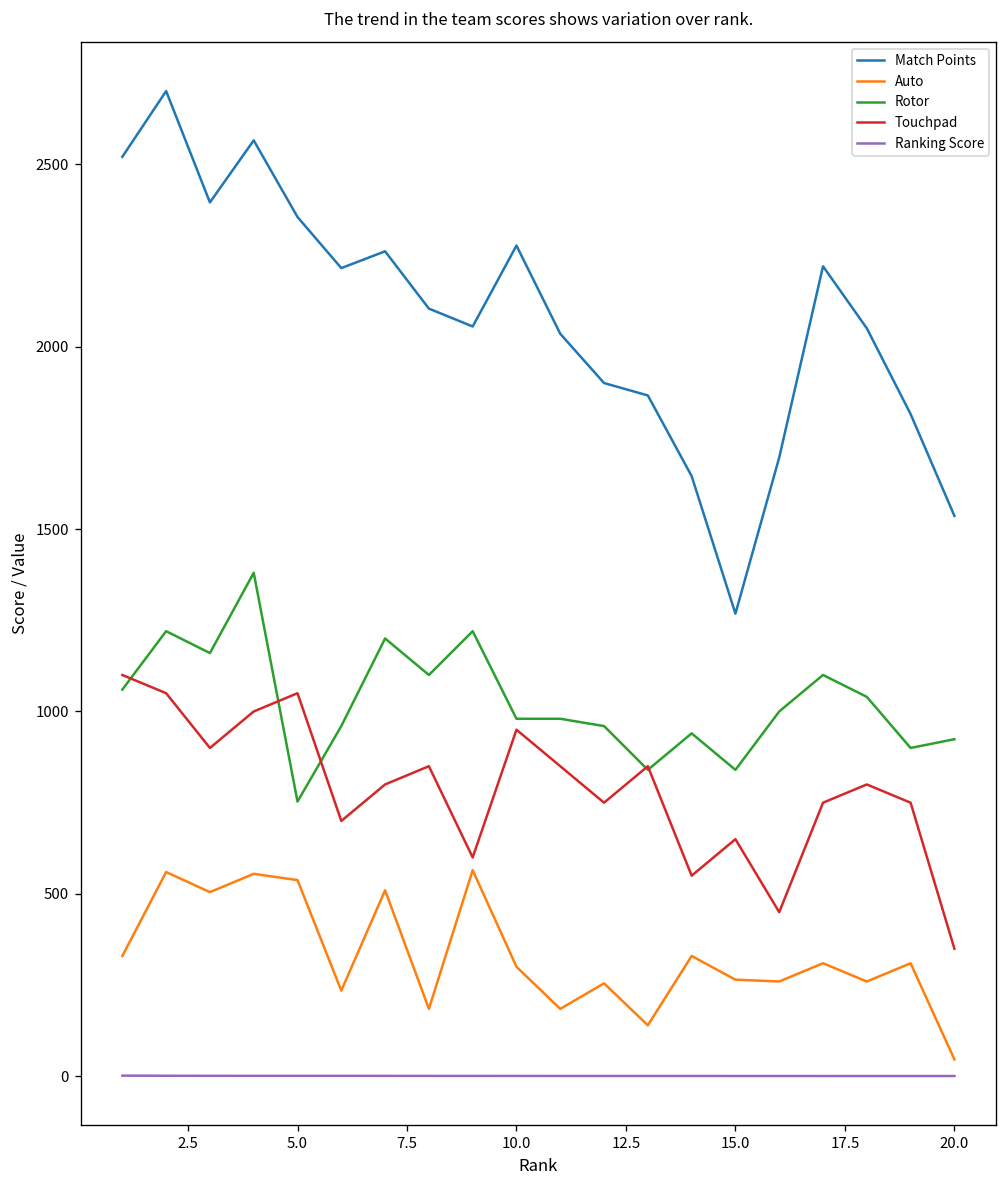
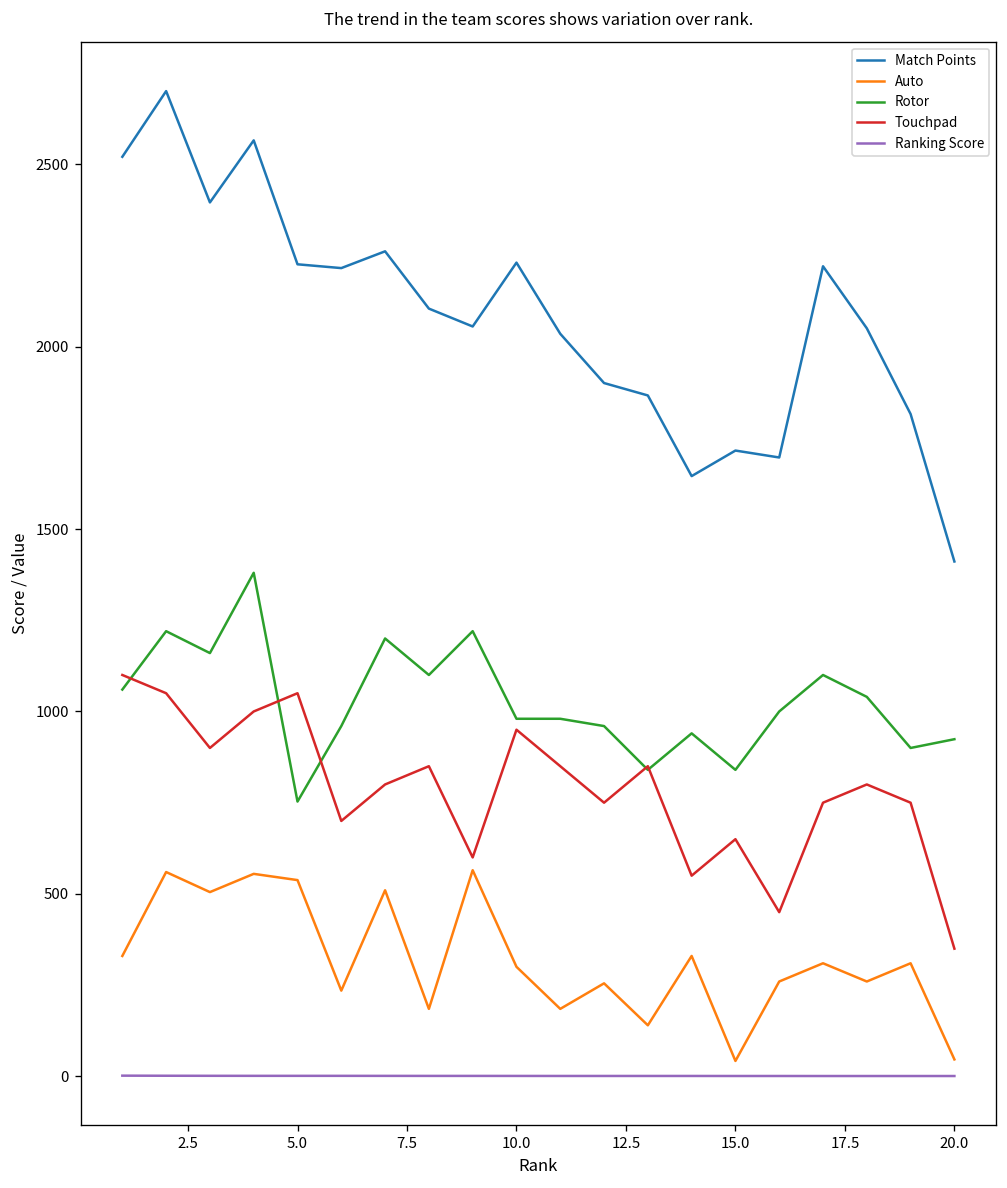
  {
    "Match Points": {
-     "5.0": 2360,
-     "10.0": 2280,
-     "15.0": 1270,
-     "20.0": 1540
+     "5.0": 2230,
+     "10.0": 2230,
+     "15.0": 1720,
+     "20.0": 1410
    },
    "Auto": {
      "5.0": 540,
      "10.0": 300,
-     "15.0": 270,
+     "15.0": 40,
      "20.0": 50
    },
    "Rotor": {
      "5.0": 750,
      "10.0": 980,
      "15.0": 840,
      "20.0": 920
    },
    "Touchpad": {
      "5.0": 1050,
      "10.0": 950,
      "15.0": 650,
      "20.0": 350
    },
    "Ranking Score": {
      "5.0": 0,
      "10.0": 0,
      "15.0": 0,
      "20.0": 0
    }
  }
